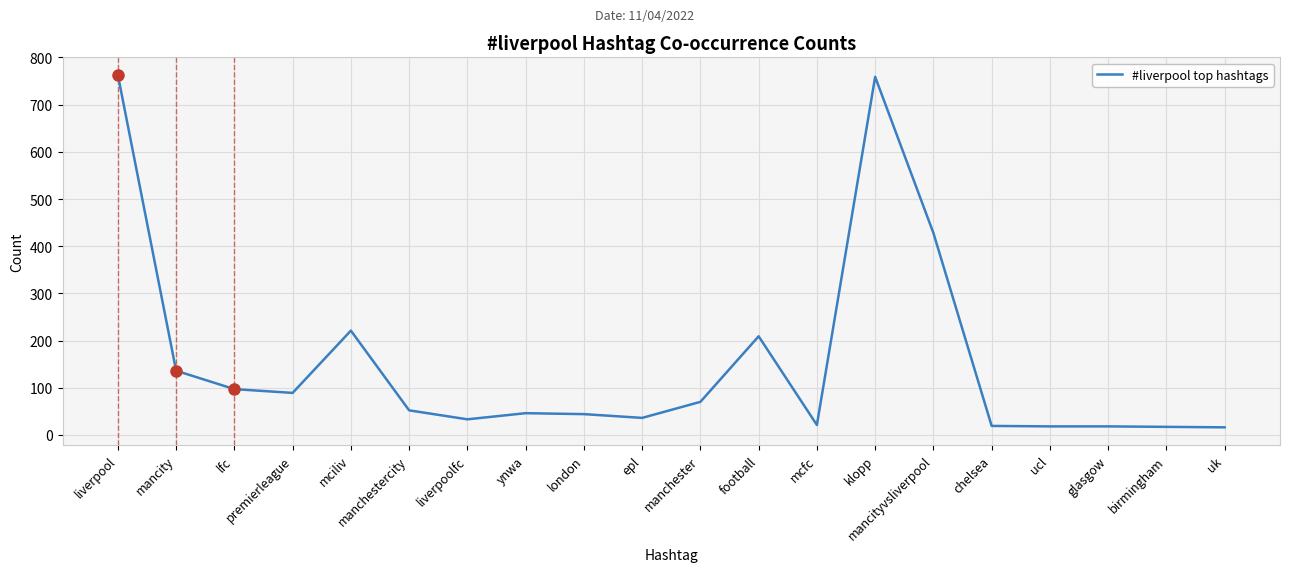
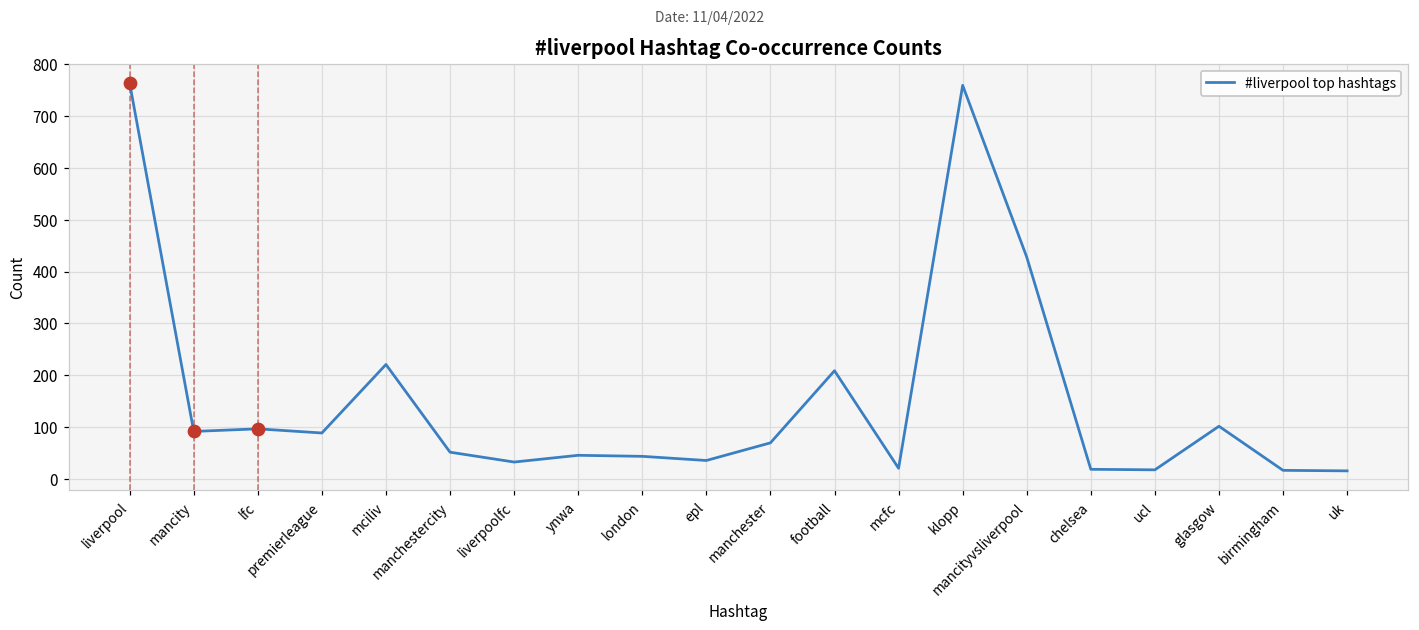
  {
    "#liverpool top hashtags": {
-     "mancity": 140,
+     "mancity": 90,
      "premierleague": 90,
      "mciliv": 220,
      "manchestercity": 50,
      "liverpoolfc": 30,
      "ynwa": 50,
      "london": 40,
      "epl": 40,
      "manchester": 70,
      "football": 210,
      "mcfc": 20,
      "klopp": 760,
      "mancityvsliverpool": 430,
      "chelsea": 20,
      "ucl": 20,
-     "glasgow": 20,
+     "glasgow": 100,
      "birmingham": 20,
      "uk": 20
    }
  }
